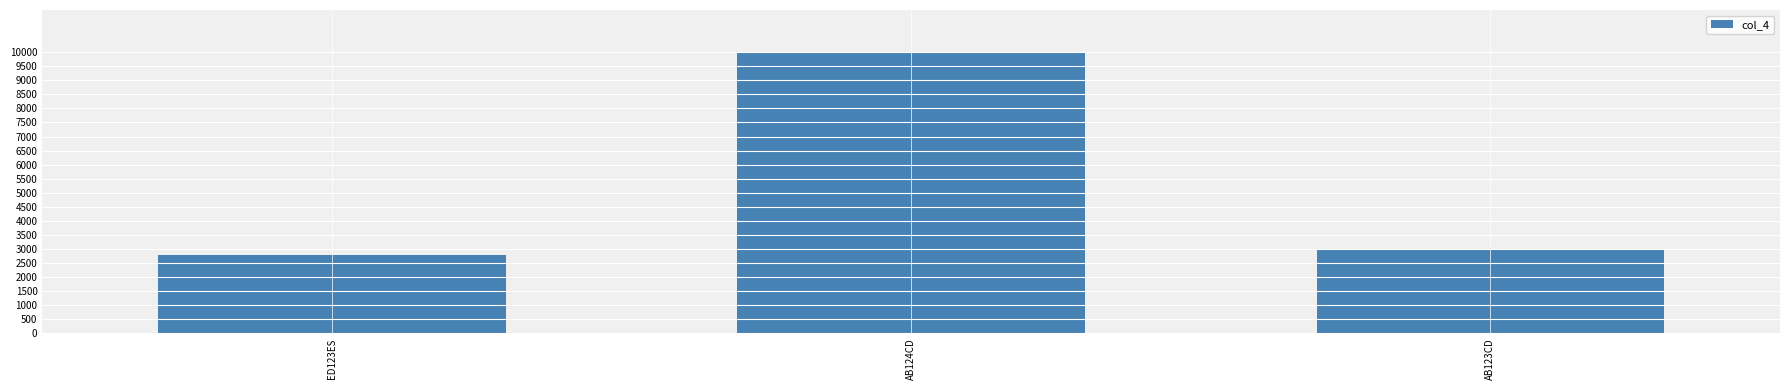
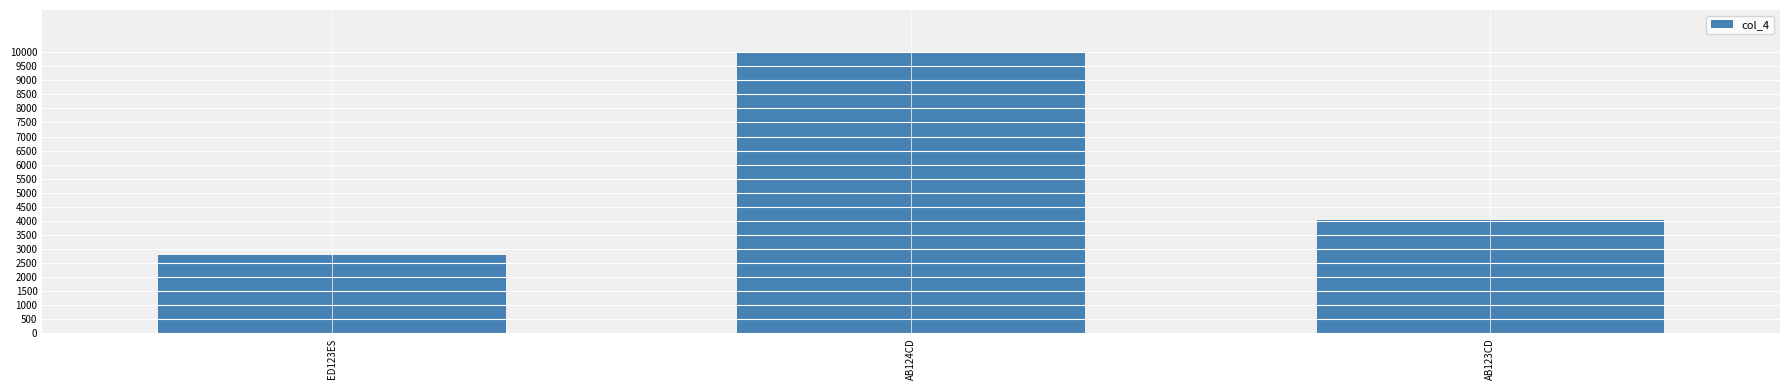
  {
    "ED123ES": 2800,
    "AB124CD": 10000,
-   "AB123CD": 3000
+   "AB123CD": 4000
  }
